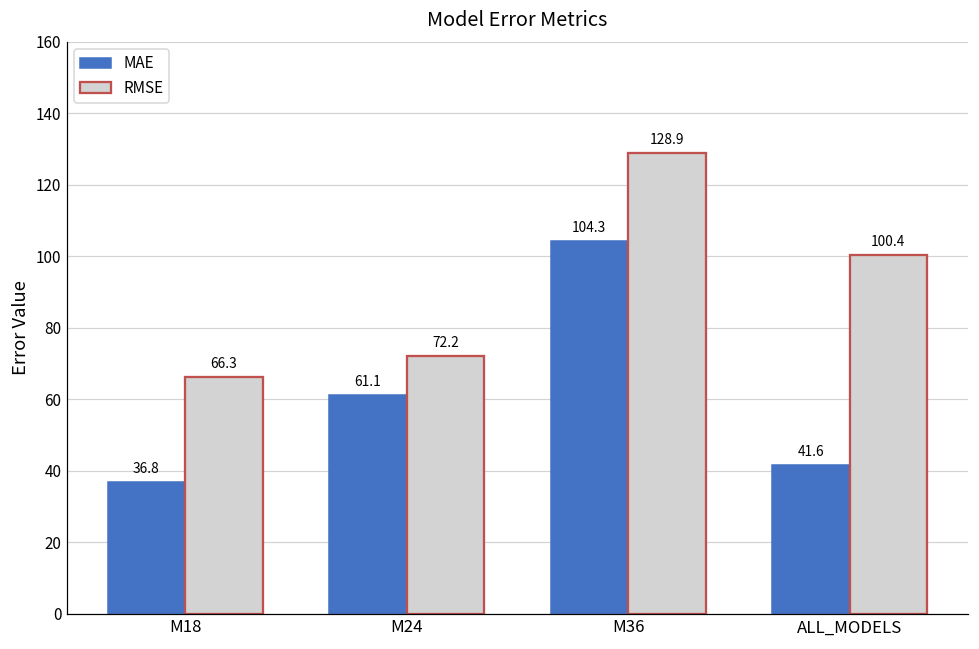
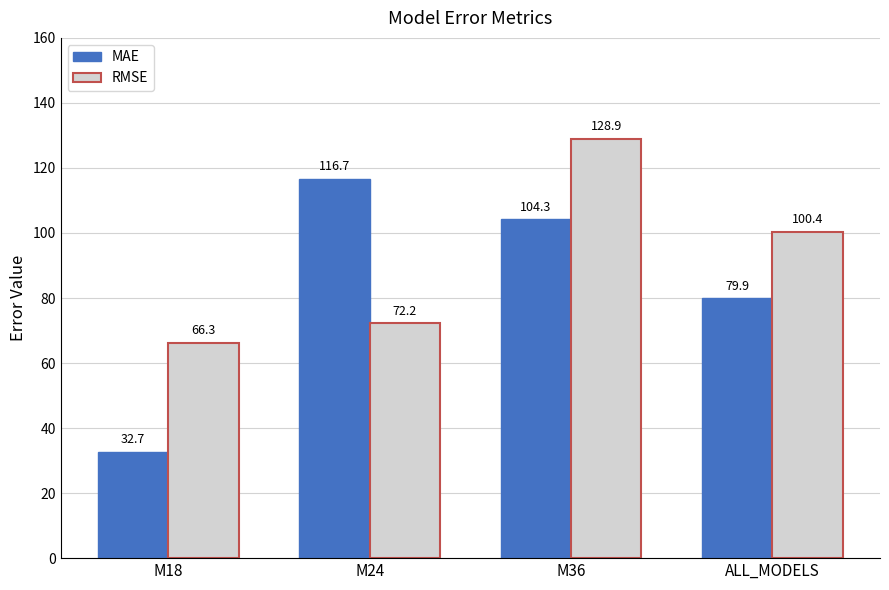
  {
    "MAE": {
-     "M18": 36.8,
-     "M24": 61.1,
+     "M18": 32.7,
+     "M24": 116.7,
      "M36": 104.3,
-     "ALL_MODELS": 41.6
+     "ALL_MODELS": 79.9
    },
    "RMSE": {
      "M18": 66.3,
      "M24": 72.2,
      "M36": 128.9,
      "ALL_MODELS": 100.4
    }
  }
